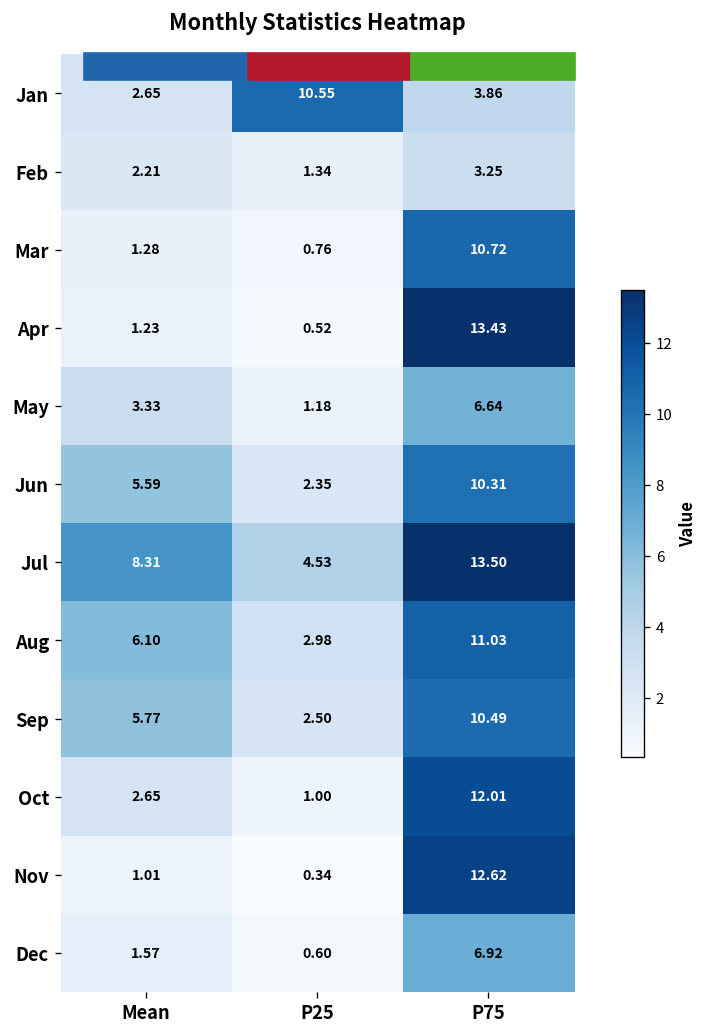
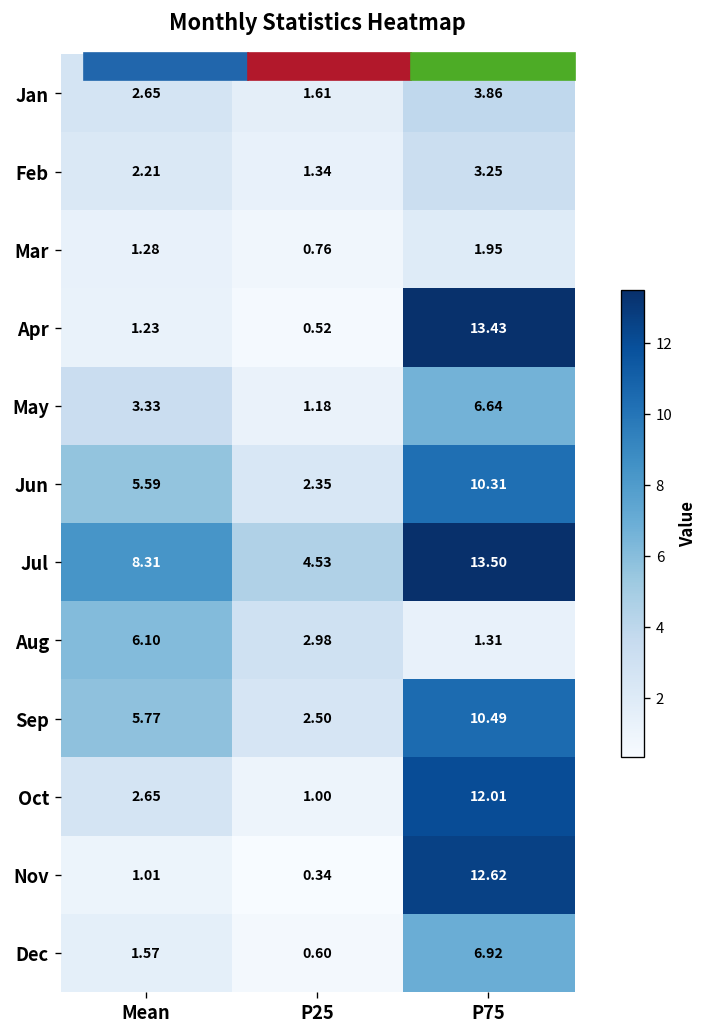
  {
    "Jan": {
      "Mean": 2.65,
-     "P25": 10.55,
+     "P25": 1.61,
      "P75": 3.86
    },
    "Feb": {
      "Mean": 2.21,
      "P25": 1.34,
      "P75": 3.25
    },
    "Mar": {
      "Mean": 1.28,
      "P25": 0.76,
-     "P75": 10.72
+     "P75": 1.95
    },
    "Apr": {
      "Mean": 1.23,
      "P25": 0.52,
      "P75": 13.43
    },
    "May": {
      "Mean": 3.33,
      "P25": 1.18,
      "P75": 6.64
    },
    "Jun": {
      "Mean": 5.59,
      "P25": 2.35,
      "P75": 10.31
    },
    "Jul": {
      "Mean": 8.31,
      "P25": 4.53,
      "P75": 13.50
    },
    "Aug": {
      "Mean": 6.10,
      "P25": 2.98,
-     "P75": 11.03
+     "P75": 1.31
    },
    "Sep": {
      "Mean": 5.77,
      "P25": 2.50,
      "P75": 10.49
    },
    "Oct": {
      "Mean": 2.65,
      "P25": 1.00,
      "P75": 12.01
    },
    "Nov": {
      "Mean": 1.01,
      "P25": 0.34,
      "P75": 12.62
    },
    "Dec": {
      "Mean": 1.57,
      "P25": 0.60,
      "P75": 6.92
    }
  }
